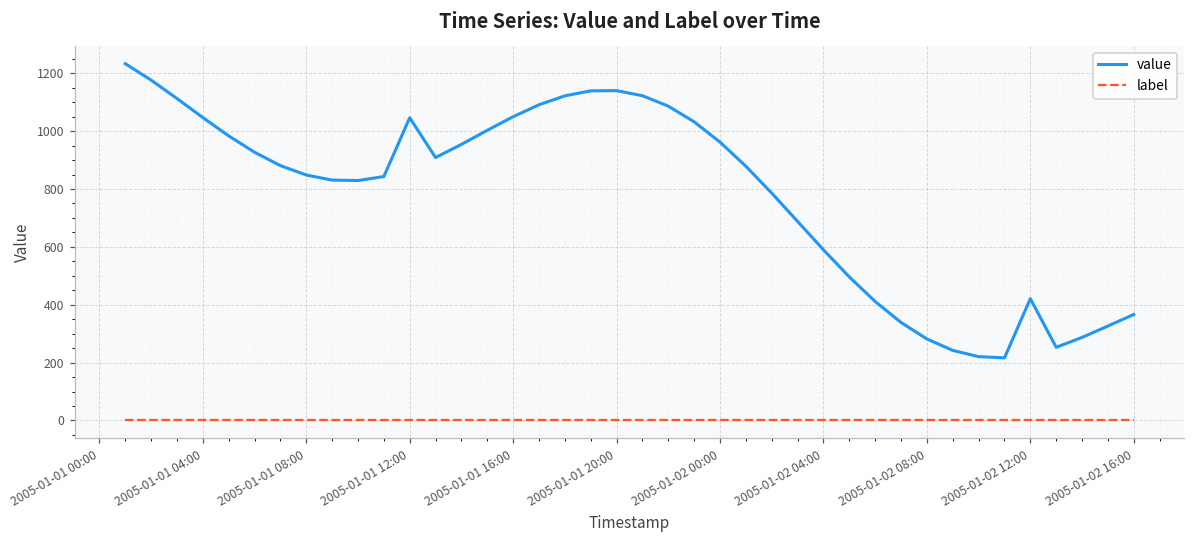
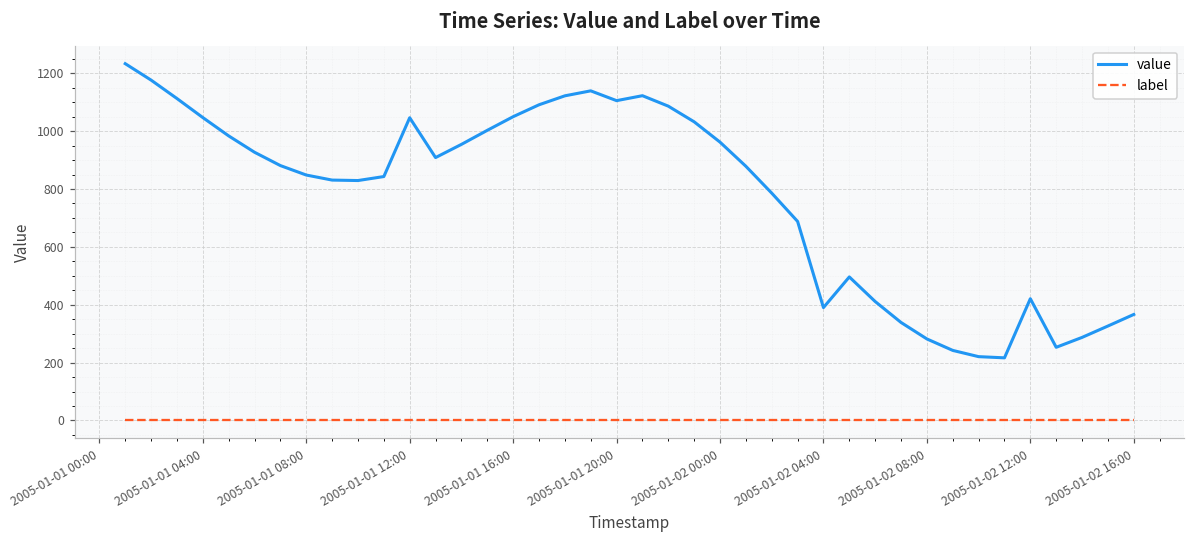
  {
    "value": {
      "2005-01-01 04:00": 1050,
      "2005-01-01 08:00": 850,
      "2005-01-01 12:00": 1050,
      "2005-01-01 16:00": 1050,
-     "2005-01-01 20:00": 1140,
+     "2005-01-01 20:00": 1110,
      "2005-01-02 00:00": 960,
-     "2005-01-02 04:00": 590,
+     "2005-01-02 04:00": 390,
      "2005-01-02 08:00": 280,
      "2005-01-02 12:00": 420,
      "2005-01-02 16:00": 370
    },
    "label": {
      "2005-01-01 04:00": 0,
      "2005-01-01 08:00": 0,
      "2005-01-01 12:00": 0,
      "2005-01-01 16:00": 0,
      "2005-01-01 20:00": 0,
      "2005-01-02 00:00": 0,
      "2005-01-02 04:00": 0,
      "2005-01-02 08:00": 0,
      "2005-01-02 12:00": 0,
      "2005-01-02 16:00": 0
    }
  }
